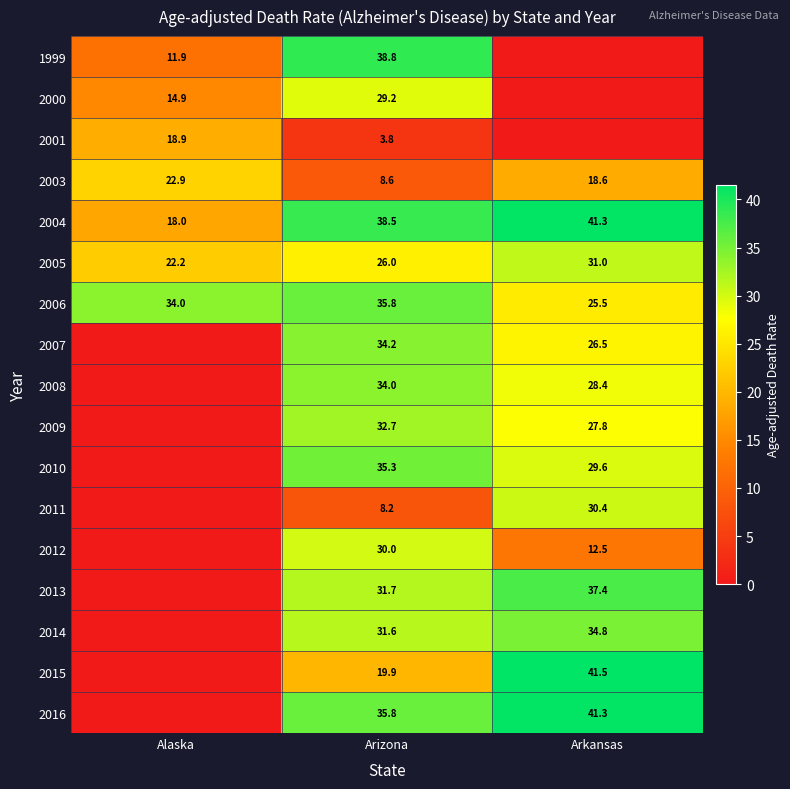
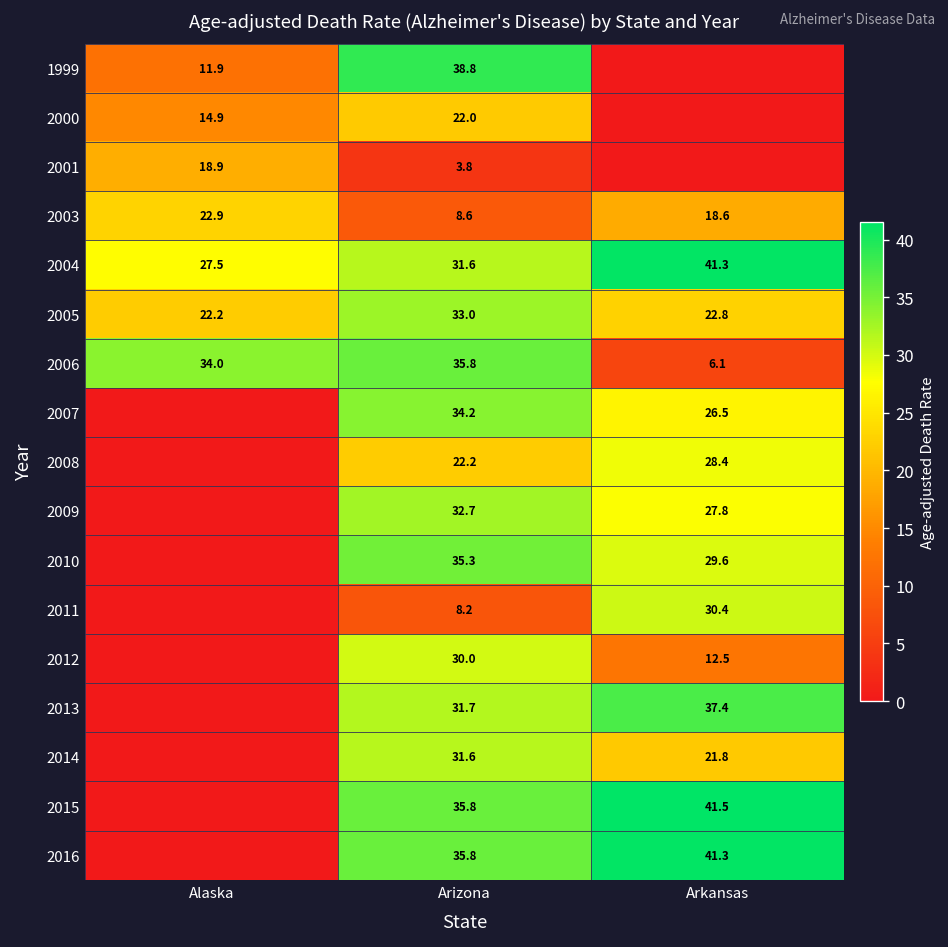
  {
    "1999": {
      "Alaska": 11.9,
      "Arizona": 38.8
    },
    "2000": {
      "Alaska": 14.9,
-     "Arizona": 29.2
+     "Arizona": 22.0
    },
    "2001": {
      "Alaska": 18.9,
      "Arizona": 3.8
    },
    "2003": {
      "Alaska": 22.9,
      "Arizona": 8.6,
      "Arkansas": 18.6
    },
    "2004": {
-     "Alaska": 18.0,
-     "Arizona": 38.5,
+     "Alaska": 27.5,
+     "Arizona": 31.6,
      "Arkansas": 41.3
    },
    "2005": {
      "Alaska": 22.2,
-     "Arizona": 26.0,
-     "Arkansas": 31.0
+     "Arizona": 33.0,
+     "Arkansas": 22.8
    },
    "2006": {
      "Alaska": 34.0,
      "Arizona": 35.8,
-     "Arkansas": 25.5
+     "Arkansas": 6.1
    },
    "2007": {
      "Arizona": 34.2,
      "Arkansas": 26.5
    },
    "2008": {
-     "Arizona": 34.0,
+     "Arizona": 22.2,
      "Arkansas": 28.4
    },
    "2009": {
      "Arizona": 32.7,
      "Arkansas": 27.8
    },
    "2010": {
      "Arizona": 35.3,
      "Arkansas": 29.6
    },
    "2011": {
      "Arizona": 8.2,
      "Arkansas": 30.4
    },
    "2012": {
      "Arizona": 30.0,
      "Arkansas": 12.5
    },
    "2013": {
      "Arizona": 31.7,
      "Arkansas": 37.4
    },
    "2014": {
      "Arizona": 31.6,
-     "Arkansas": 34.8
+     "Arkansas": 21.8
    },
    "2015": {
-     "Arizona": 19.9,
+     "Arizona": 35.8,
      "Arkansas": 41.5
    },
    "2016": {
      "Arizona": 35.8,
      "Arkansas": 41.3
    }
  }
